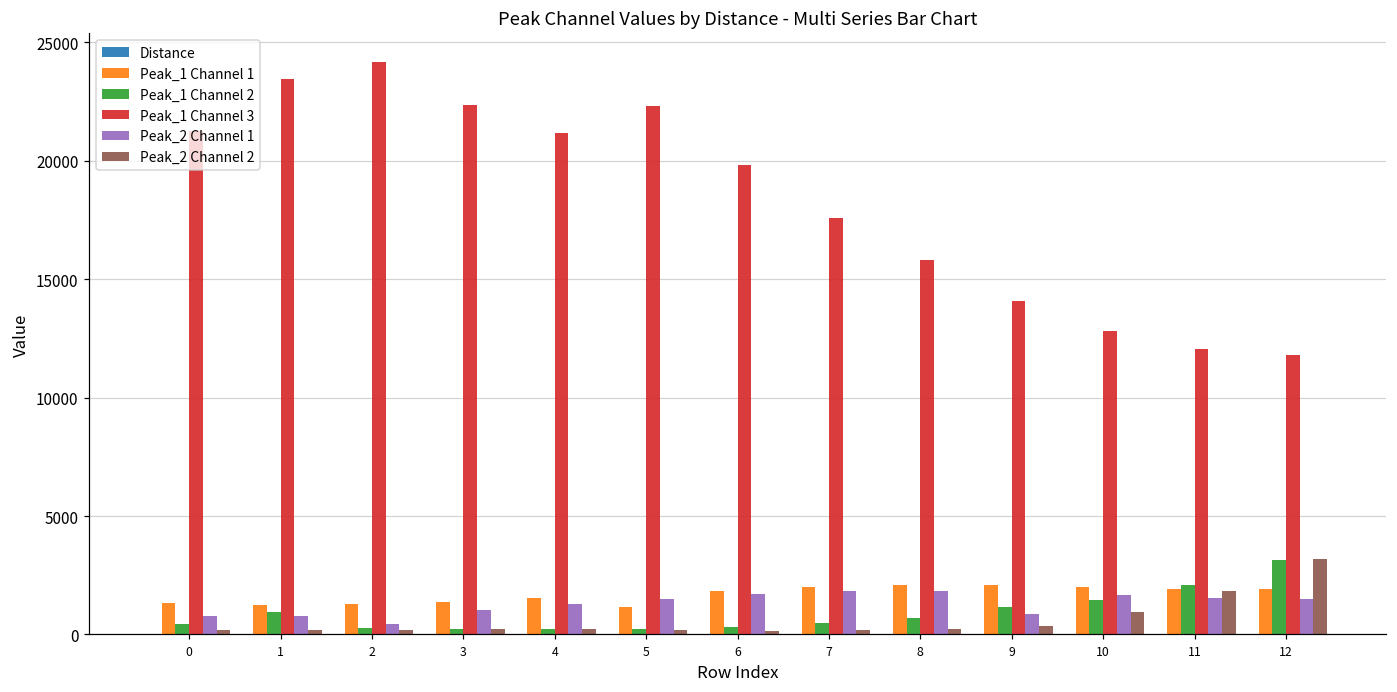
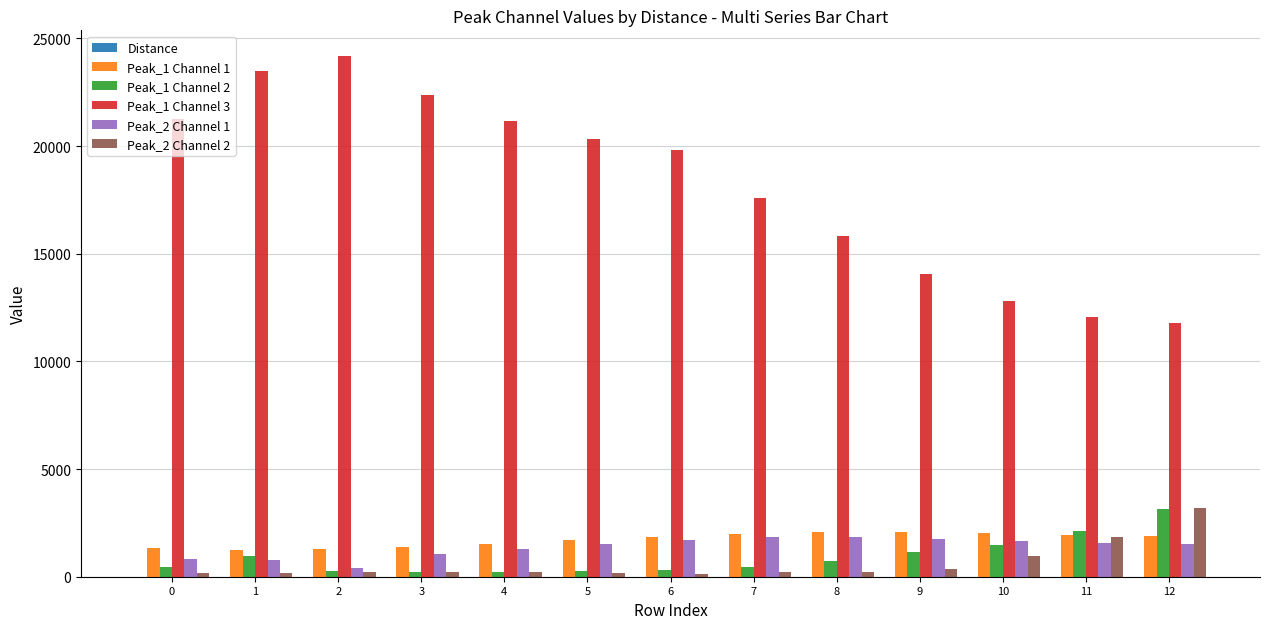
  {
    "Distance": {
      "0": 0
    },
    "Peak_1 Channel 1": {
      "0": 1300,
      "1": 1200,
      "2": 1300,
      "3": 1400,
      "4": 1500,
-     "5": 1200,
+     "5": 1700,
      "6": 1800,
      "7": 2000,
      "8": 2100,
      "9": 2100,
      "10": 2000,
      "11": 1900,
      "12": 1900
    },
    "Peak_1 Channel 2": {
      "0": 400,
      "1": 1000,
      "2": 300,
      "3": 200,
      "4": 200,
      "5": 300,
      "6": 300,
      "7": 500,
      "8": 700,
      "9": 1200,
      "10": 1500,
      "11": 2100,
      "12": 3100
    },
    "Peak_1 Channel 3": {
      "1": 23500,
      "2": 24200,
      "3": 22400,
      "4": 21200,
-     "5": 22300,
+     "5": 20300,
      "6": 19800,
      "7": 17600,
      "8": 15800,
      "9": 14100,
      "10": 12800,
      "11": 12100,
      "12": 11800
    },
    "Peak_2 Channel 1": {
      "0": 800,
      "1": 800,
      "2": 400,
      "3": 1000,
      "4": 1300,
      "5": 1500,
      "6": 1700,
      "7": 1800,
      "8": 1800,
-     "9": 900,
+     "9": 1800,
      "10": 1700,
      "11": 1500,
      "12": 1500
    },
    "Peak_2 Channel 2": {
      "0": 200,
      "1": 200,
      "2": 200,
      "3": 200,
      "4": 200,
      "5": 200,
      "6": 100,
      "7": 200,
      "8": 200,
      "9": 400,
      "10": 1000,
      "11": 1800,
      "12": 3200
    }
  }
